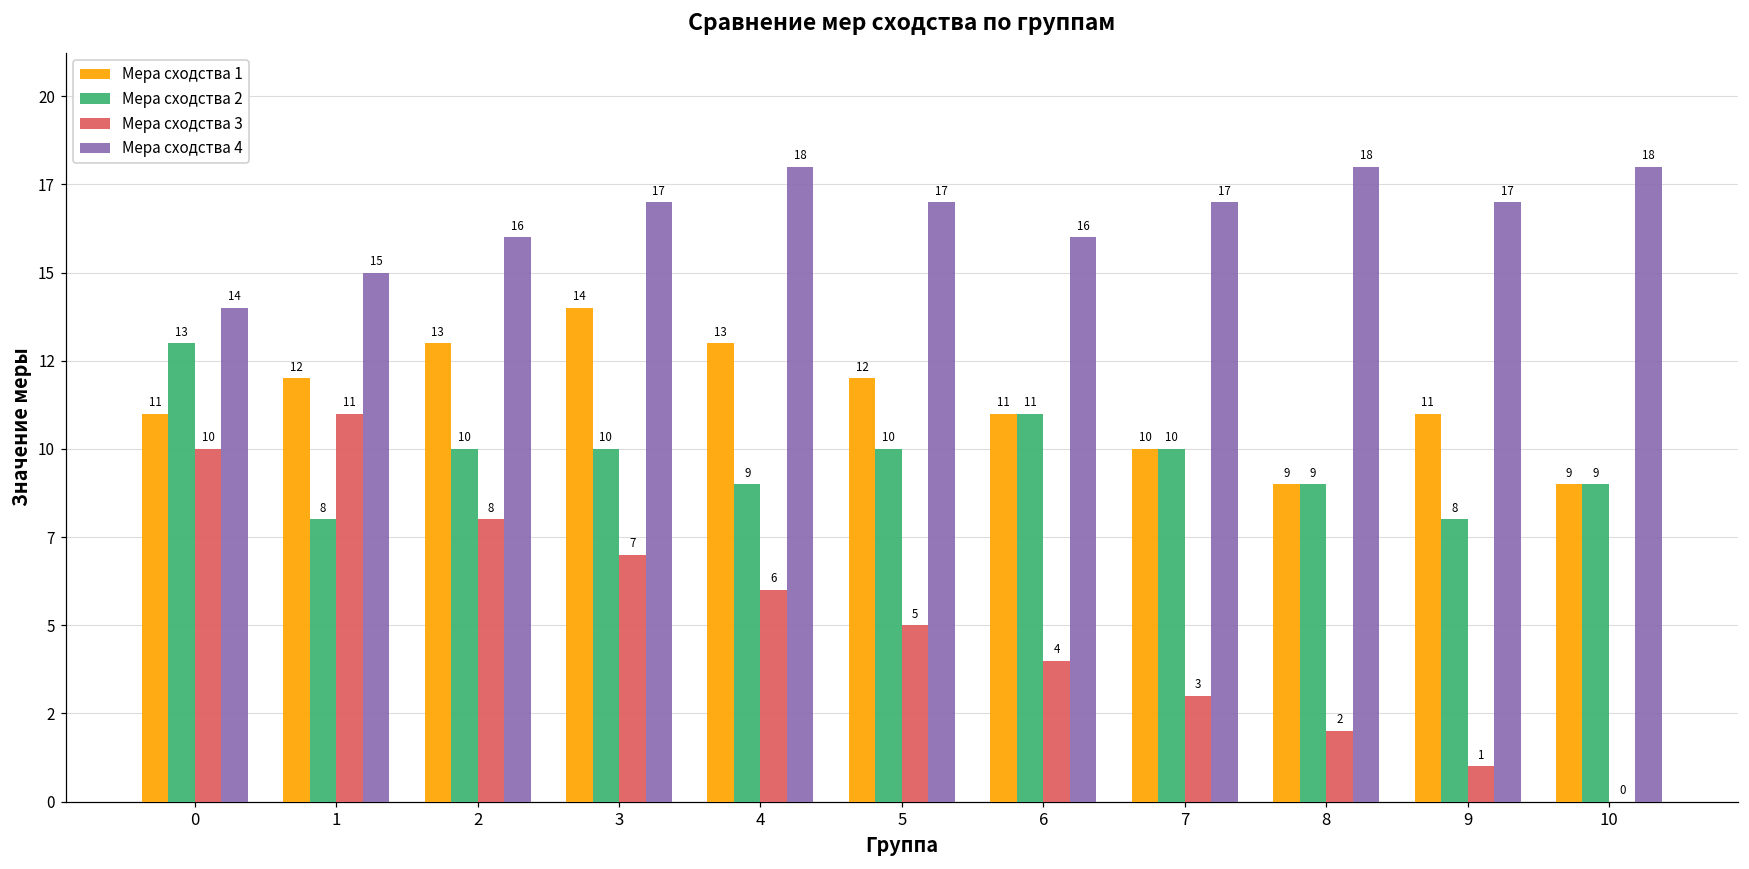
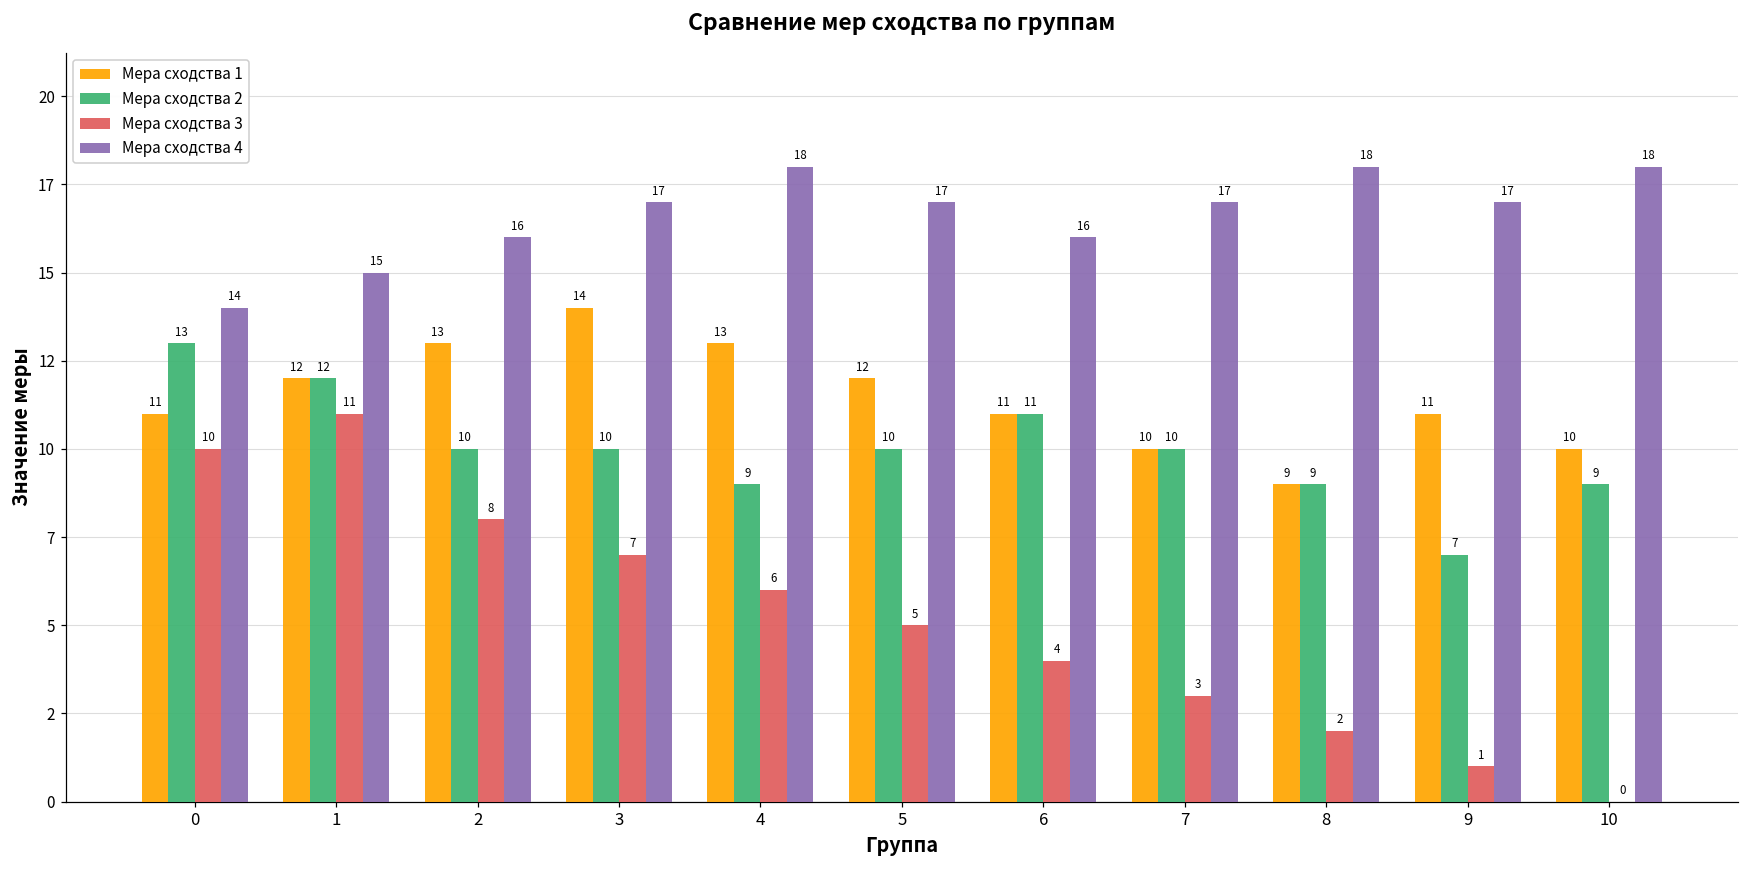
  {
    "Мера сходства 1": {
      "0": 11,
      "1": 12,
      "2": 13,
      "3": 14,
      "4": 13,
      "5": 12,
      "6": 11,
      "7": 10,
      "8": 9,
      "9": 11,
-     "10": 9
+     "10": 10
    },
    "Мера сходства 2": {
      "0": 13,
-     "1": 8,
+     "1": 12,
      "2": 10,
      "3": 10,
      "4": 9,
      "5": 10,
      "6": 11,
      "7": 10,
      "8": 9,
-     "9": 8,
+     "9": 7,
      "10": 9
    },
    "Мера сходства 3": {
      "0": 10,
      "1": 11,
      "2": 8,
      "3": 7,
      "4": 6,
      "5": 5,
      "6": 4,
      "7": 3,
      "8": 2,
      "9": 1,
      "10": 0
    },
    "Мера сходства 4": {
      "0": 14,
      "1": 15,
      "2": 16,
      "3": 17,
      "4": 18,
      "5": 17,
      "6": 16,
      "7": 17,
      "8": 18,
      "9": 17,
      "10": 18
    }
  }
